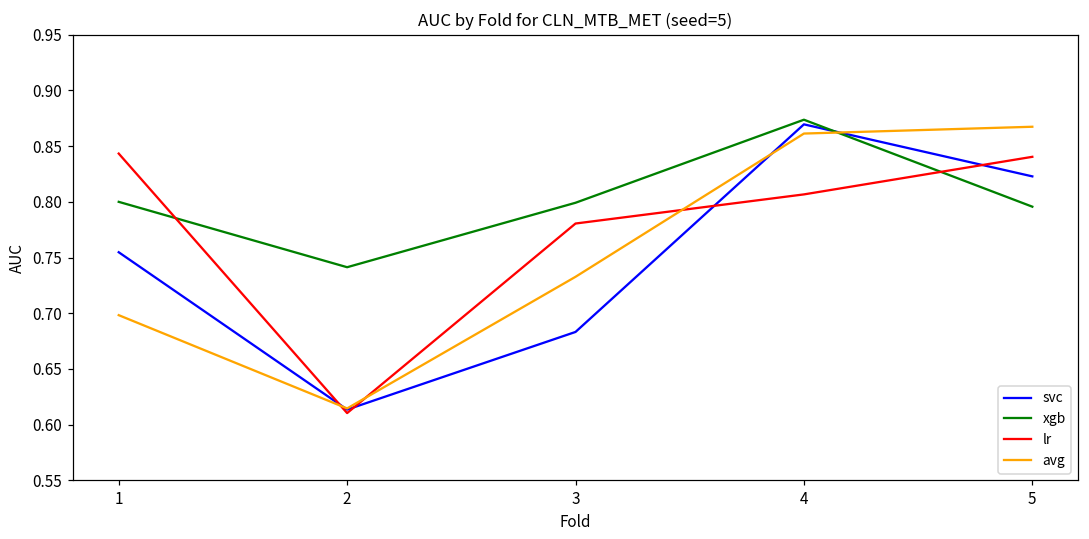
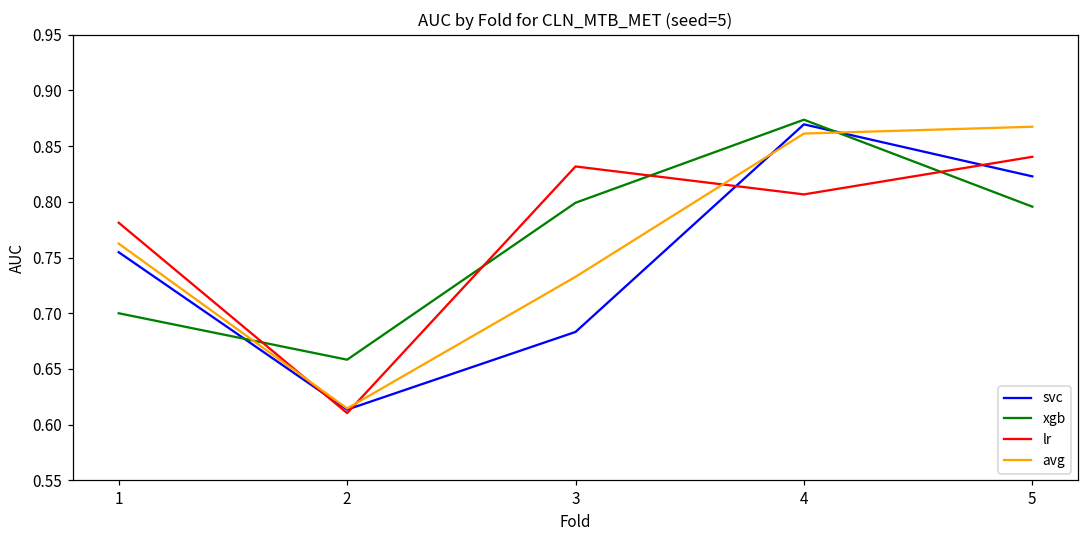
  {
    "svc": {
      "1": 0.755,
      "3": 0.683,
      "4": 0.870,
      "5": 0.823
    },
    "xgb": {
-     "1": 0.8,
-     "2": 0.741,
+     "1": 0.7,
+     "2": 0.658,
      "3": 0.799,
      "4": 0.874,
      "5": 0.796
    },
    "lr": {
-     "1": 0.843,
+     "1": 0.781,
      "2": 0.610,
-     "3": 0.781,
+     "3": 0.832,
      "4": 0.807,
      "5": 0.840
    },
    "avg": {
-     "1": 0.698,
+     "1": 0.763,
      "3": 0.733,
      "4": 0.861,
      "5": 0.867
    }
  }
